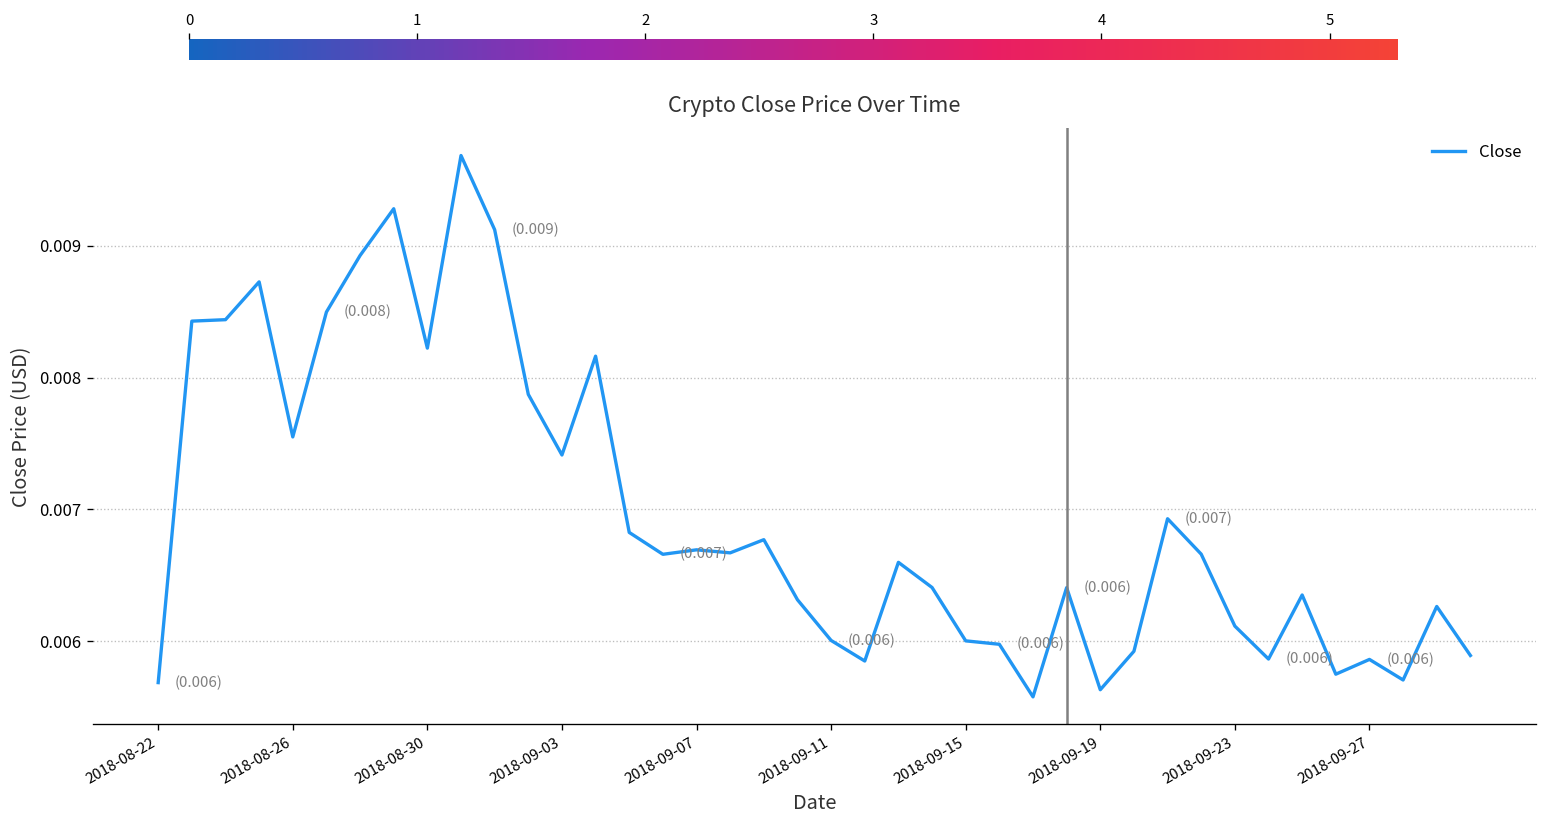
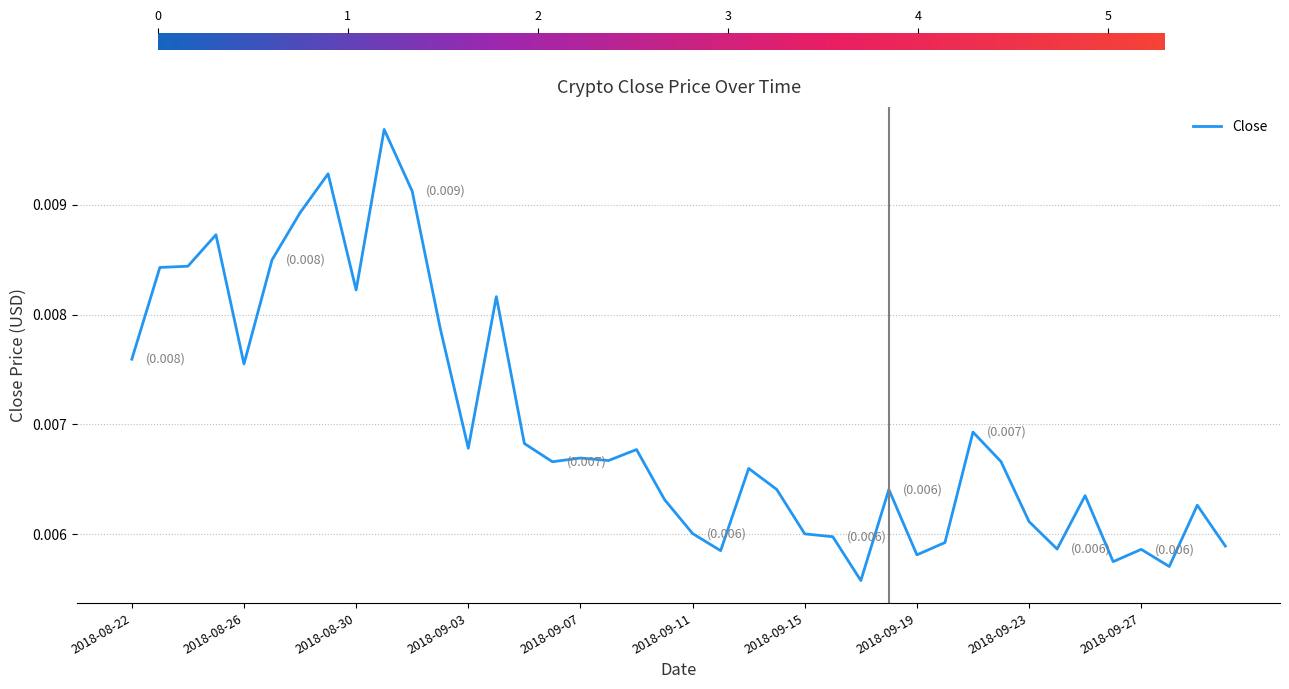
  {
-   "2018-08-22": "(0.006)",
-   "2018-09-03": "0.00741",
+   "2018-08-22": "(0.008)",
+   "2018-09-03": "0.00678",
    "2018-09-07": "(0.007)",
-   "2018-09-19": "0.00563"
+   "2018-09-19": "0.00581"
  }
